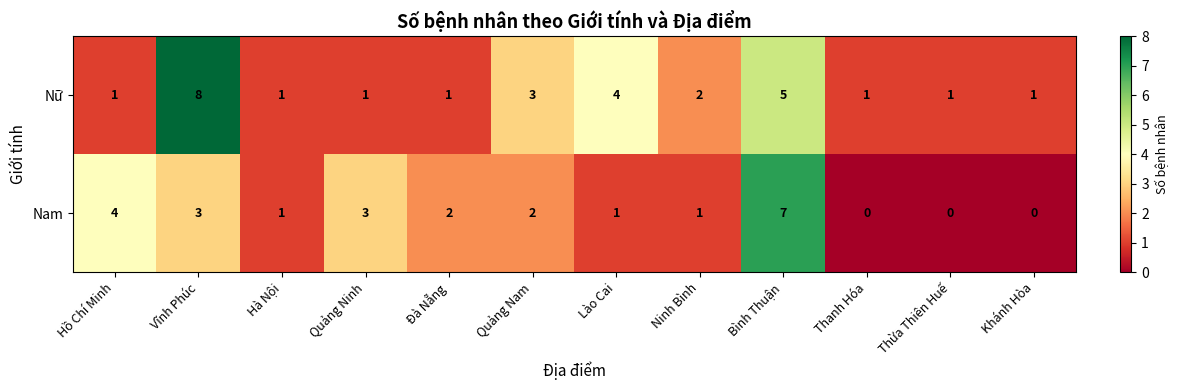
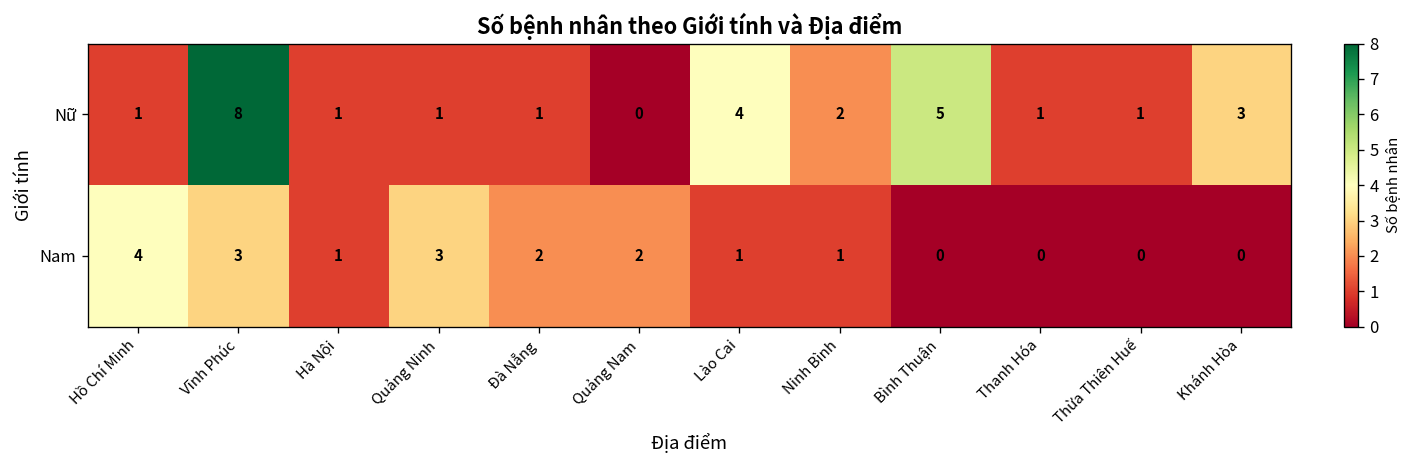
  {
    "Nữ": {
      "Hồ Chí Minh": 1,
      "Vĩnh Phúc": 8,
      "Hà Nội": 1,
      "Quảng Ninh": 1,
      "Đà Nẵng": 1,
-     "Quảng Nam": 3,
+     "Quảng Nam": 0,
      "Lào Cai": 4,
      "Ninh Bình": 2,
      "Bình Thuận": 5,
      "Thanh Hóa": 1,
      "Thừa Thiên Huế": 1,
-     "Khánh Hòa": 1
+     "Khánh Hòa": 3
    },
    "Nam": {
      "Hồ Chí Minh": 4,
      "Vĩnh Phúc": 3,
      "Hà Nội": 1,
      "Quảng Ninh": 3,
      "Đà Nẵng": 2,
      "Quảng Nam": 2,
      "Lào Cai": 1,
      "Ninh Bình": 1,
-     "Bình Thuận": 7,
+     "Bình Thuận": 0,
      "Thanh Hóa": 0,
      "Thừa Thiên Huế": 0,
      "Khánh Hòa": 0
    }
  }
